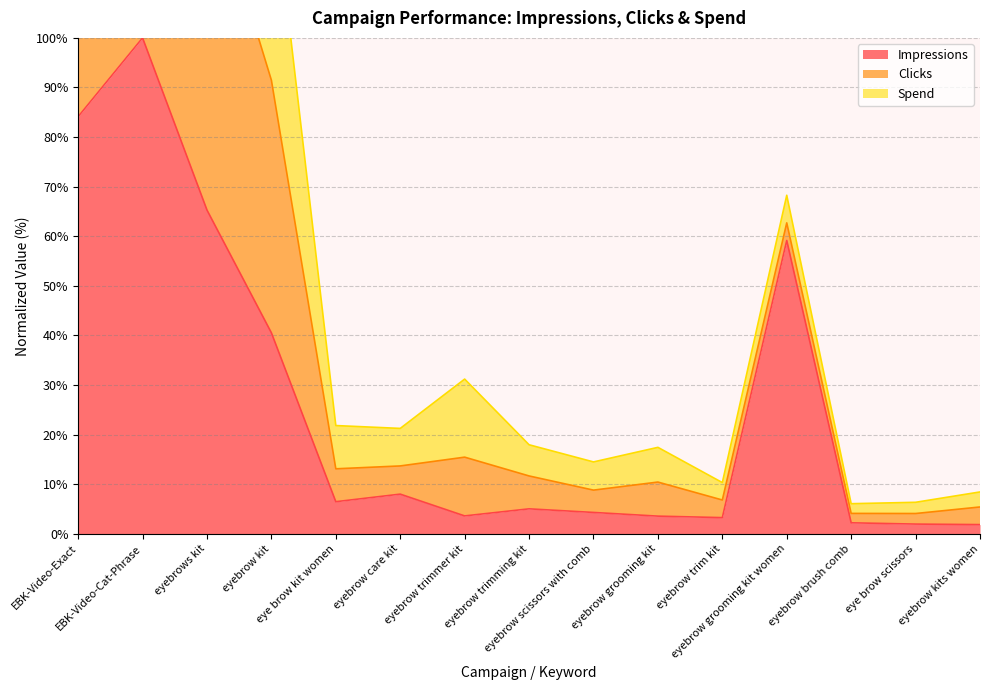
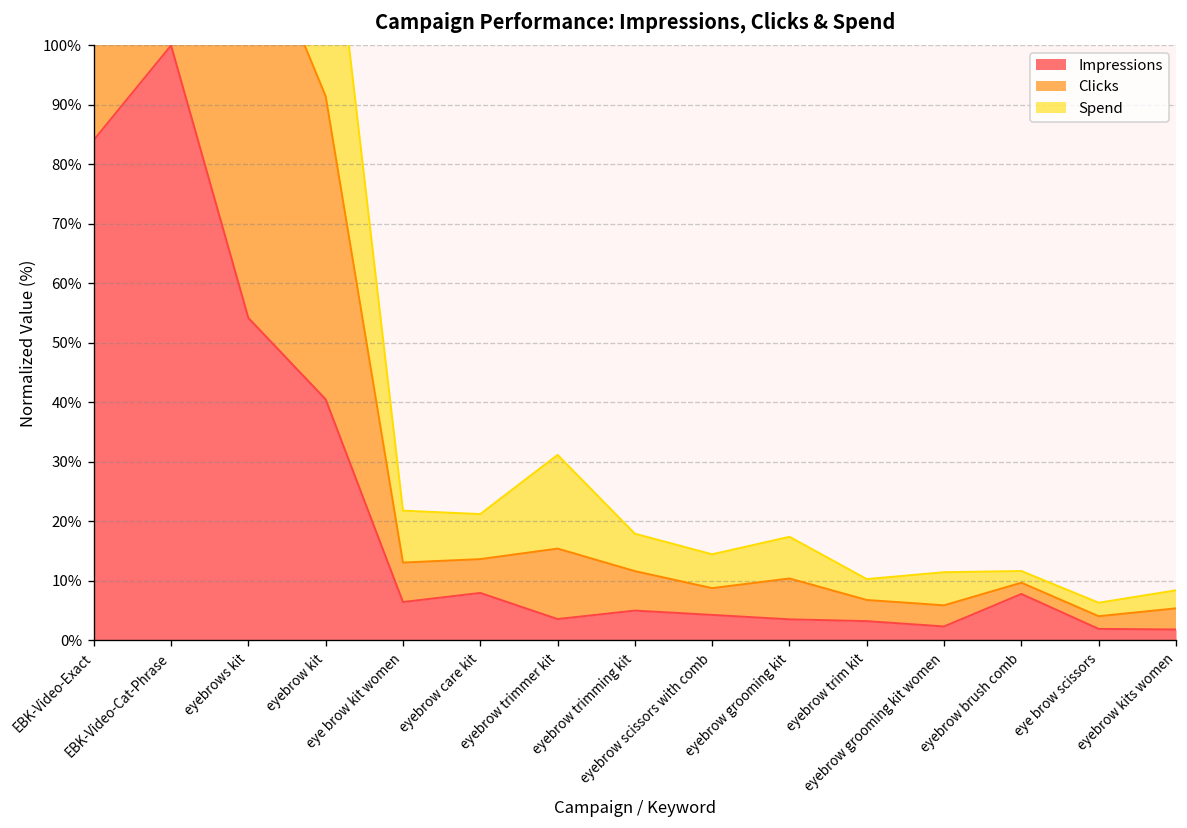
  {
    "Impressions": {
      "EBK-Video-Exact": "84%",
      "EBK-Video-Cat-Phrase": "100%",
-     "eyebrows kit": "65%",
+     "eyebrows kit": "54%",
      "eyebrow kit": "41%",
      "eye brow kit women": "6%",
      "eyebrow care kit": "8%",
      "eyebrow trimmer kit": "4%",
      "eyebrow trimming kit": "5%",
      "eyebrow scissors with comb": "4%",
      "eyebrow grooming kit": "4%",
      "eyebrow trim kit": "3%",
-     "eyebrow grooming kit women": "59%",
-     "eyebrow brush comb": "2%",
+     "eyebrow grooming kit women": "2%",
+     "eyebrow brush comb": "8%",
      "eye brow scissors": "2%",
      "eyebrow kits women": "2%"
    },
    "Clicks": {
      "eyebrow kit": "51%",
      "eye brow kit women": "7%",
      "eyebrow care kit": "6%",
      "eyebrow trimmer kit": "12%",
      "eyebrow trimming kit": "7%",
      "eyebrow scissors with comb": "5%",
      "eyebrow grooming kit": "7%",
      "eyebrow trim kit": "4%",
      "eyebrow grooming kit women": "4%",
      "eyebrow brush comb": "2%",
      "eye brow scissors": "2%",
      "eyebrow kits women": "4%"
    },
    "Spend": {
      "eye brow kit women": "9%",
      "eyebrow care kit": "8%",
      "eyebrow trimmer kit": "16%",
      "eyebrow trimming kit": "6%",
      "eyebrow scissors with comb": "6%",
      "eyebrow grooming kit": "7%",
      "eyebrow trim kit": "4%",
      "eyebrow grooming kit women": "6%",
      "eyebrow brush comb": "2%",
      "eye brow scissors": "2%",
      "eyebrow kits women": "3%"
    }
  }
